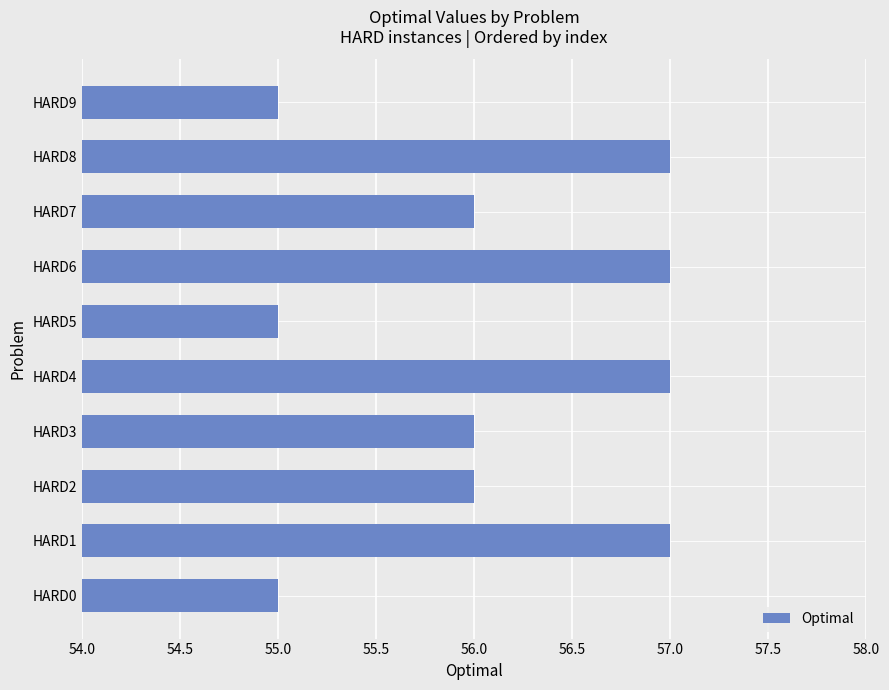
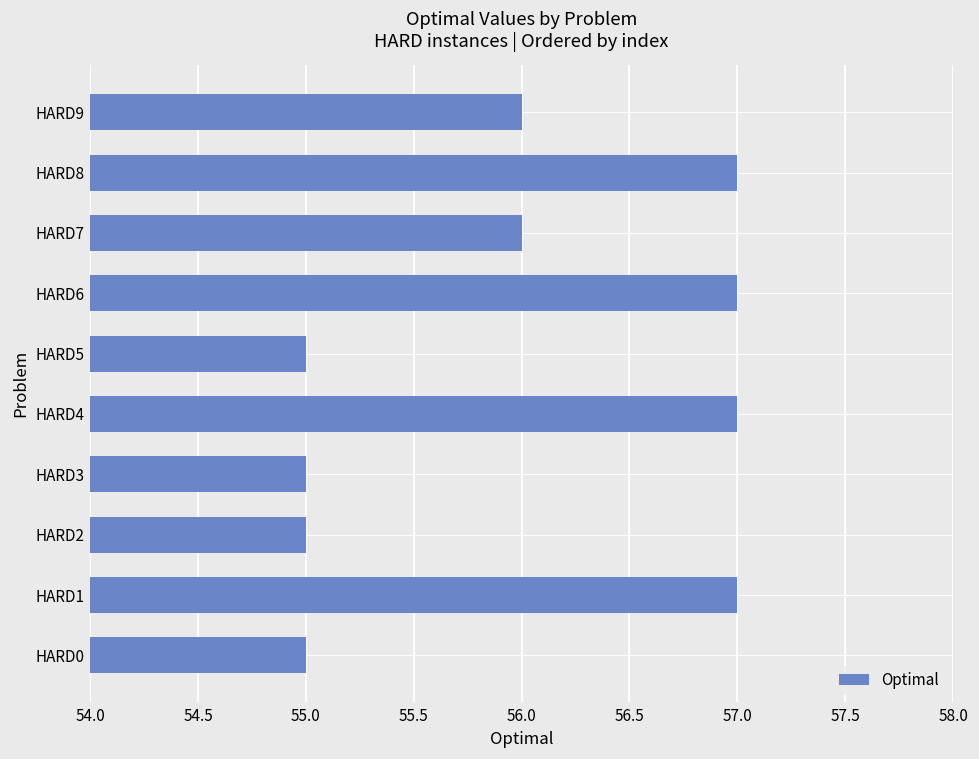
  {
-   "HARD9": 55,
+   "HARD9": 56,
    "HARD8": 57,
    "HARD7": 56,
    "HARD6": 57,
    "HARD5": 55,
    "HARD4": 57,
-   "HARD3": 56,
-   "HARD2": 56,
+   "HARD3": 55,
+   "HARD2": 55,
    "HARD1": 57,
    "HARD0": 55
  }
